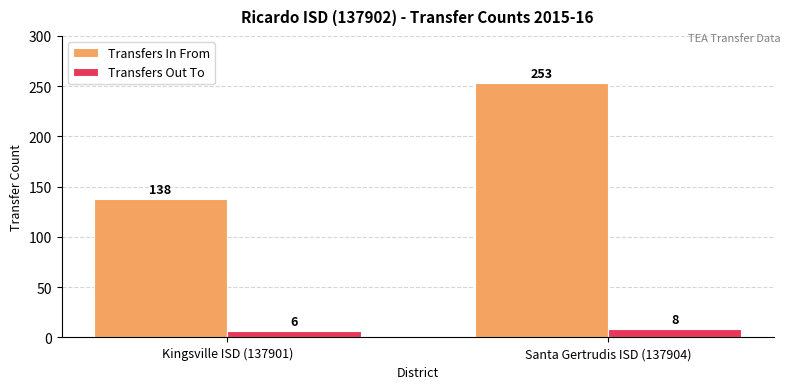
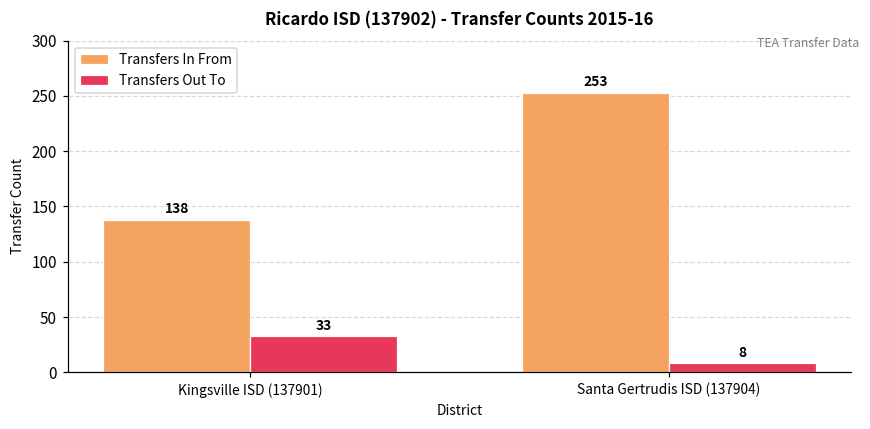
  {
    "Transfers In From": {
      "Kingsville ISD (137901)": 138,
      "Santa Gertrudis ISD (137904)": 253
    },
    "Transfers Out To": {
-     "Kingsville ISD (137901)": 6,
+     "Kingsville ISD (137901)": 33,
      "Santa Gertrudis ISD (137904)": 8
    }
  }
